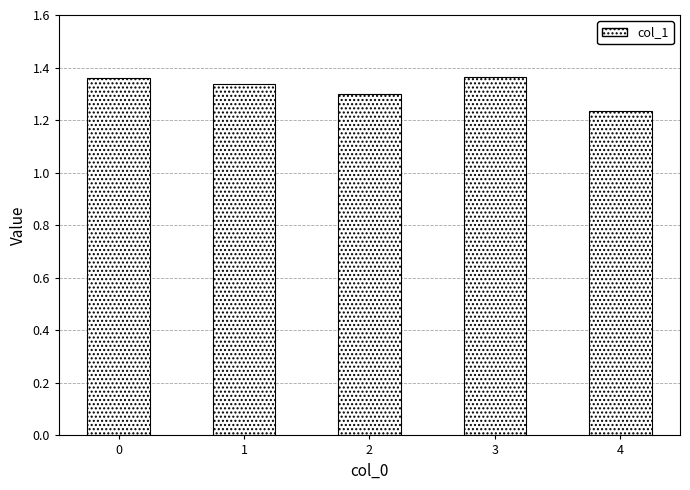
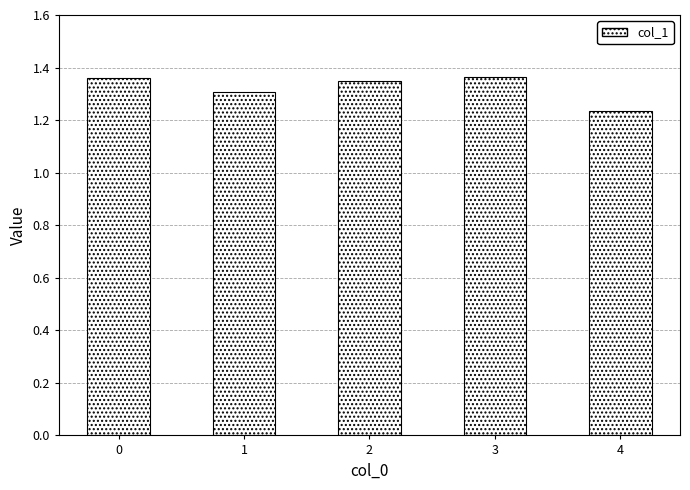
  {
    "0": 1.36,
-   "1": 1.34,
-   "2": 1.30,
+   "1": 1.31,
+   "2": 1.35,
    "3": 1.36,
    "4": 1.23
  }
